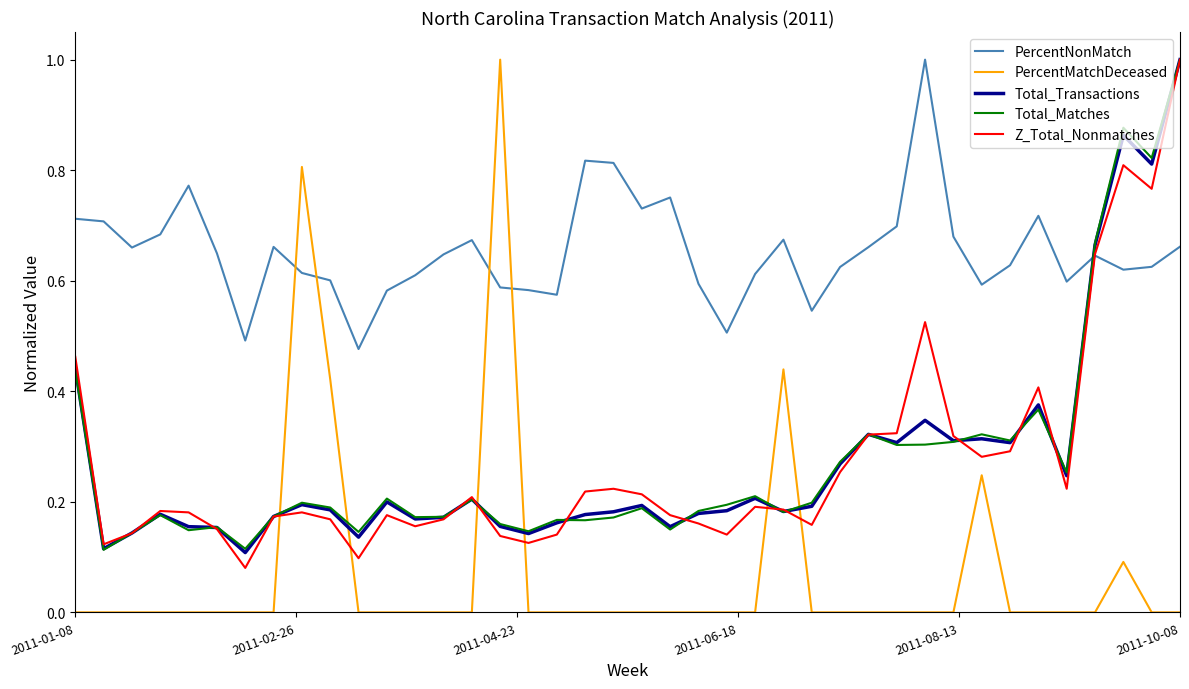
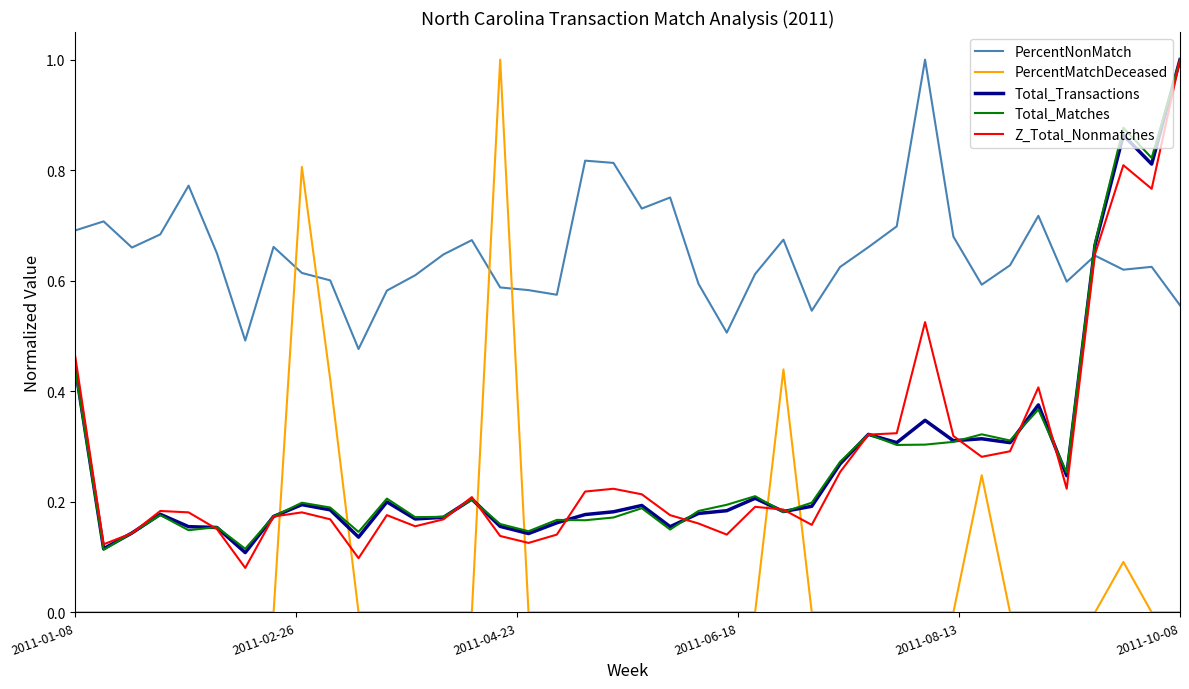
  {
    "PercentNonMatch": {
-     "2011-01-08": 0.71,
-     "2011-10-08": 0.66
+     "2011-01-08": 0.69,
+     "2011-10-08": 0.56
    },
    "PercentMatchDeceased": {
      "2011-01-08": 0.00,
      "2011-10-08": 0.00
    },
    "Total_Transactions": {
      "2011-01-08": 0.44
    },
    "Total_Matches": {
      "2011-01-08": 0.44
    },
    "Z_Total_Nonmatches": {
      "2011-01-08": 0.46
    }
  }
